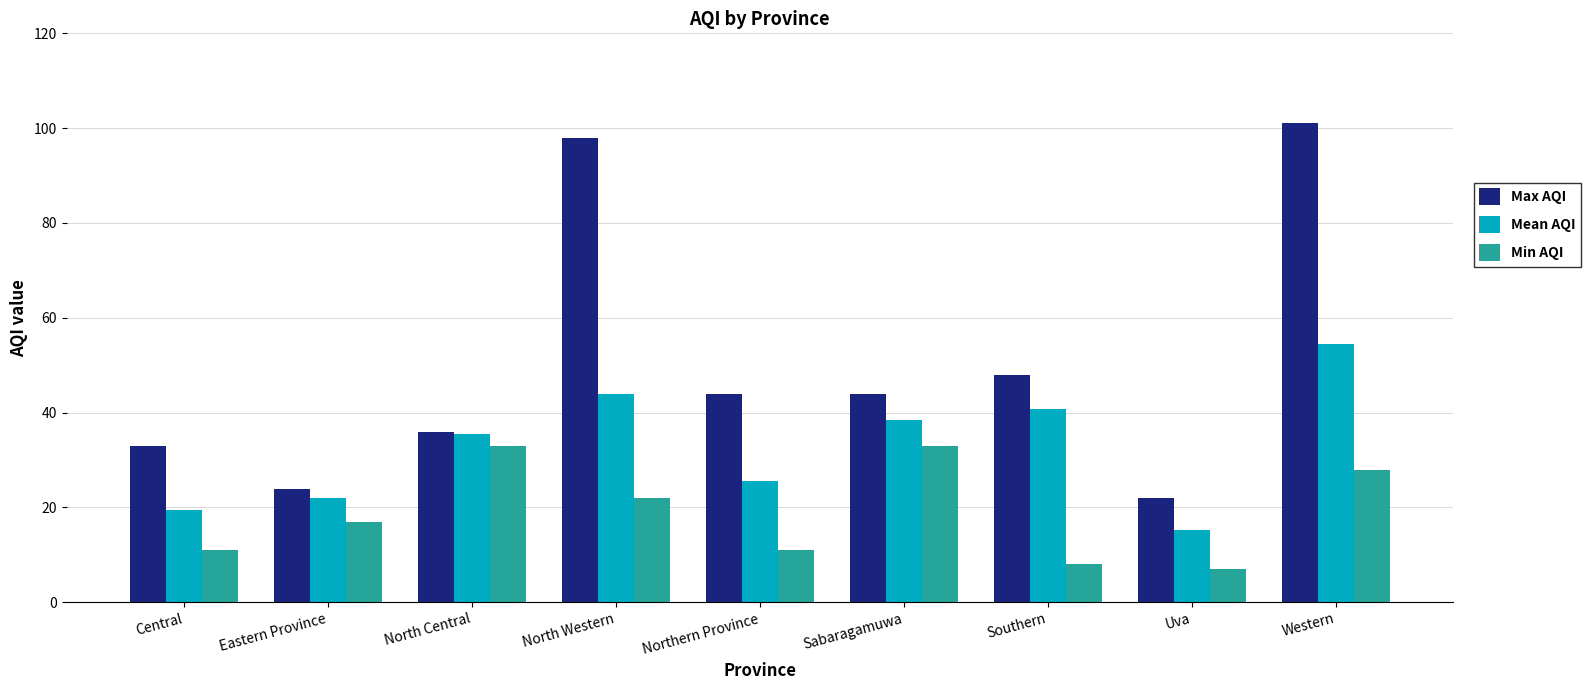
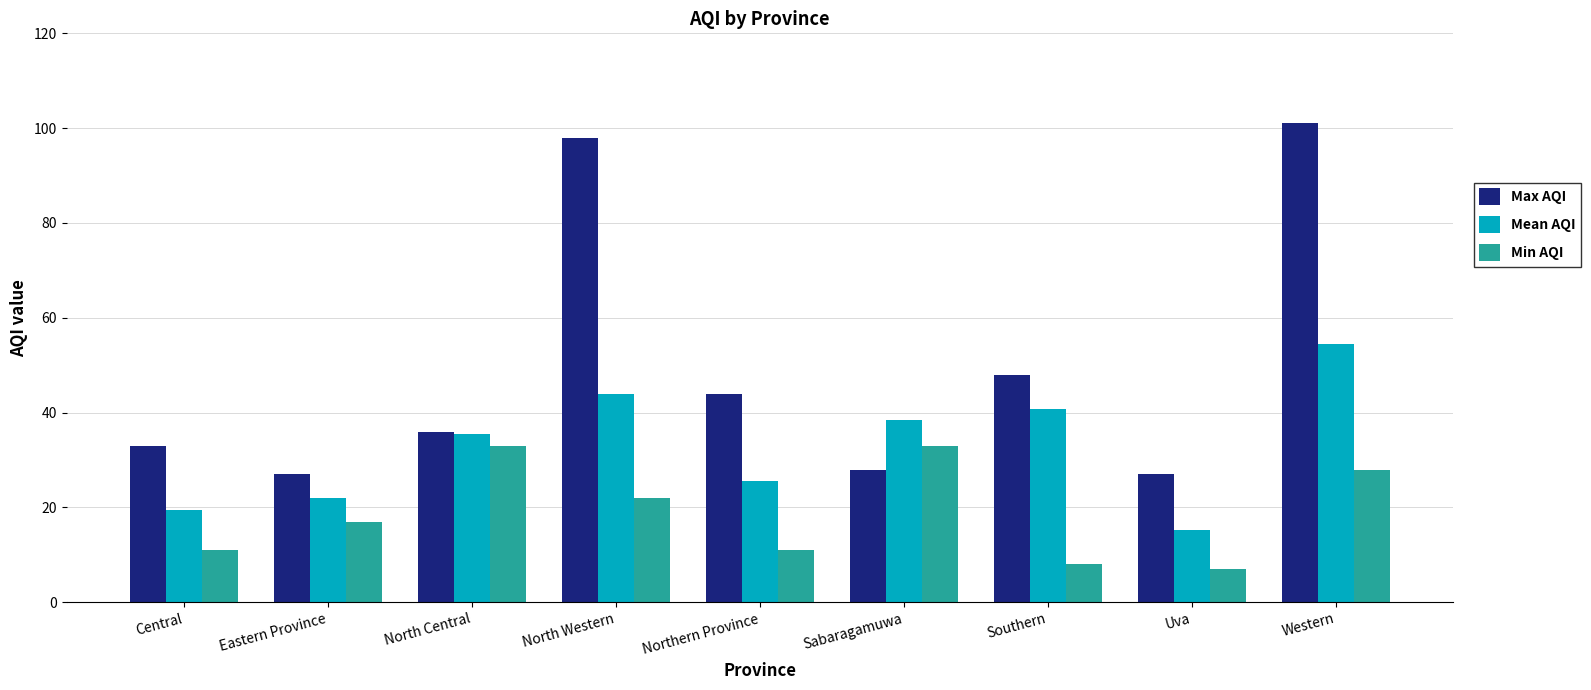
  {
    "Max AQI": {
      "Central": 33,
-     "Eastern Province": 24,
+     "Eastern Province": 27,
      "North Central": 36,
      "North Western": 98,
      "Northern Province": 44,
-     "Sabaragamuwa": 44,
+     "Sabaragamuwa": 28,
      "Southern": 48,
-     "Uva": 22,
+     "Uva": 27,
      "Western": 101
    }
  }
